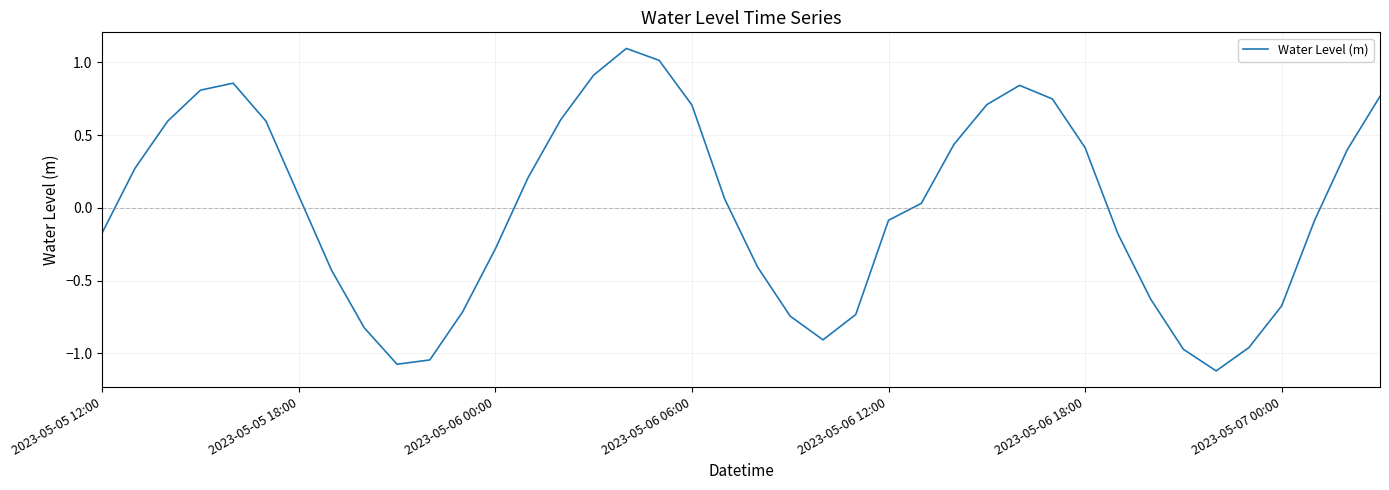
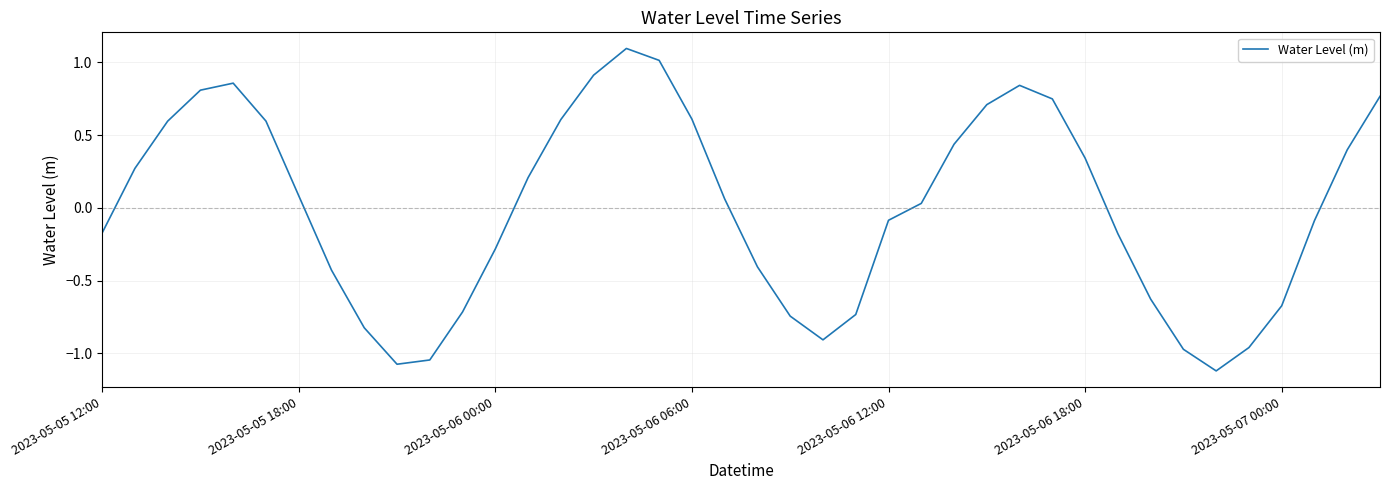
  {
    "2023-05-05 12:00": -0.17,
    "2023-05-05 18:00": 0.08,
    "2023-05-06 00:00": -0.28,
-   "2023-05-06 06:00": 0.71,
+   "2023-05-06 06:00": 0.61,
    "2023-05-06 12:00": -0.09,
-   "2023-05-06 18:00": 0.41,
+   "2023-05-06 18:00": 0.34,
    "2023-05-07 00:00": -0.67
  }
